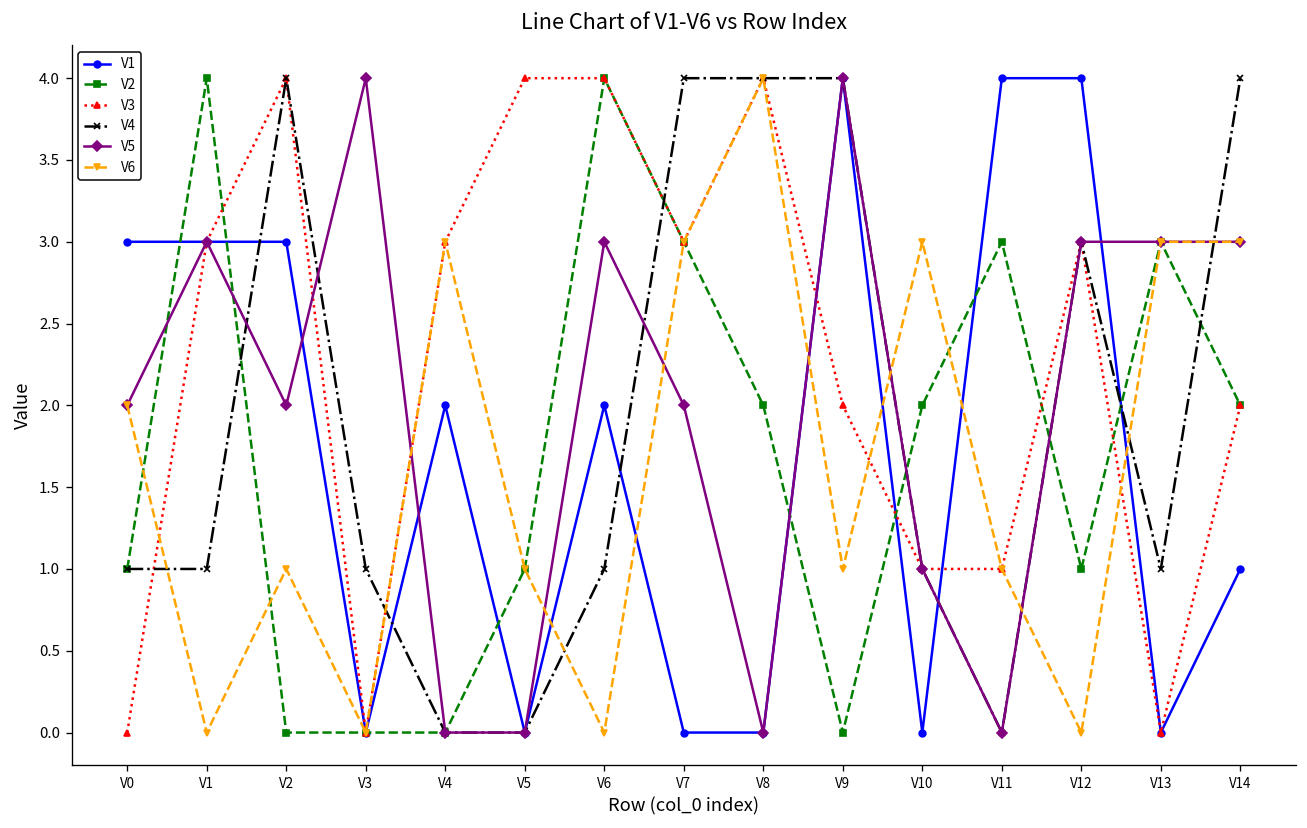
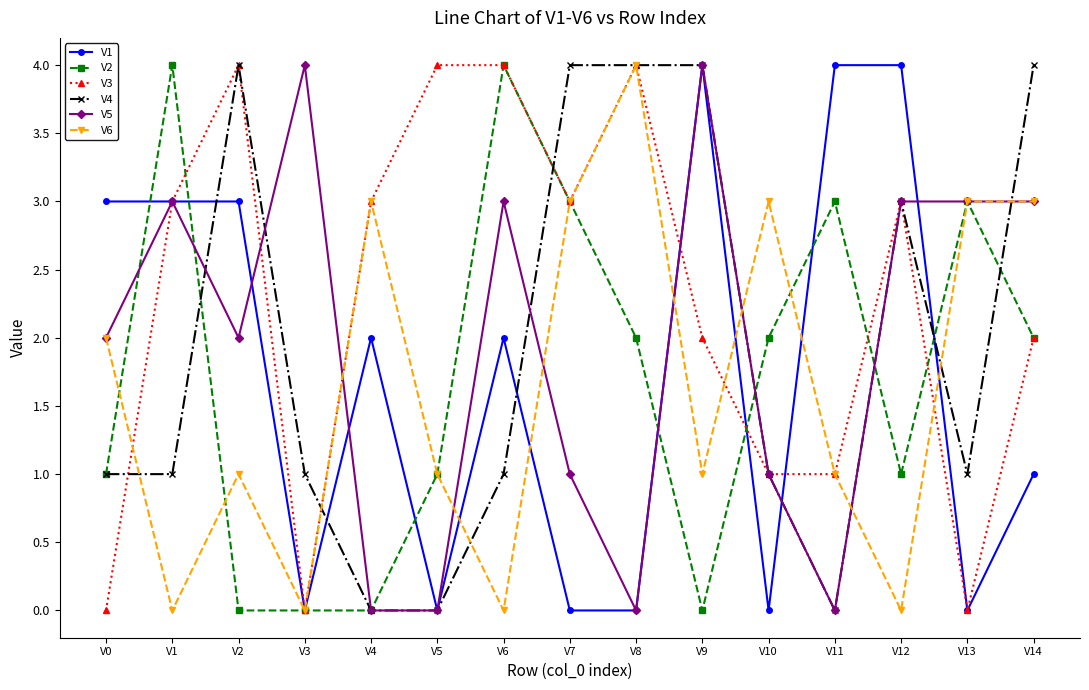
  {
    "V1": {
      "V0": 3,
      "V2": 3,
      "V4": 2,
      "V6": 2,
      "V7": 0,
      "V10": 0,
      "V11": 4,
      "V12": 4,
      "V14": 1
    },
    "V2": {
      "V1": 4,
      "V2": 0,
      "V8": 2,
      "V9": 0,
      "V10": 2,
      "V11": 3,
      "V12": 1
    },
    "V3": {
      "V0": 0,
      "V5": 4,
      "V9": 2
    },
    "V4": {
      "V1": 1,
      "V3": 1,
      "V6": 1,
      "V7": 4,
      "V13": 1,
      "V14": 4
    },
    "V5": {
      "V2": 2,
      "V3": 4,
      "V6": 3,
-     "V7": 2
+     "V7": 1
    },
    "V6": {
      "V1": 0,
      "V2": 1,
      "V6": 0,
      "V9": 1,
      "V10": 3,
      "V12": 0
    }
  }
